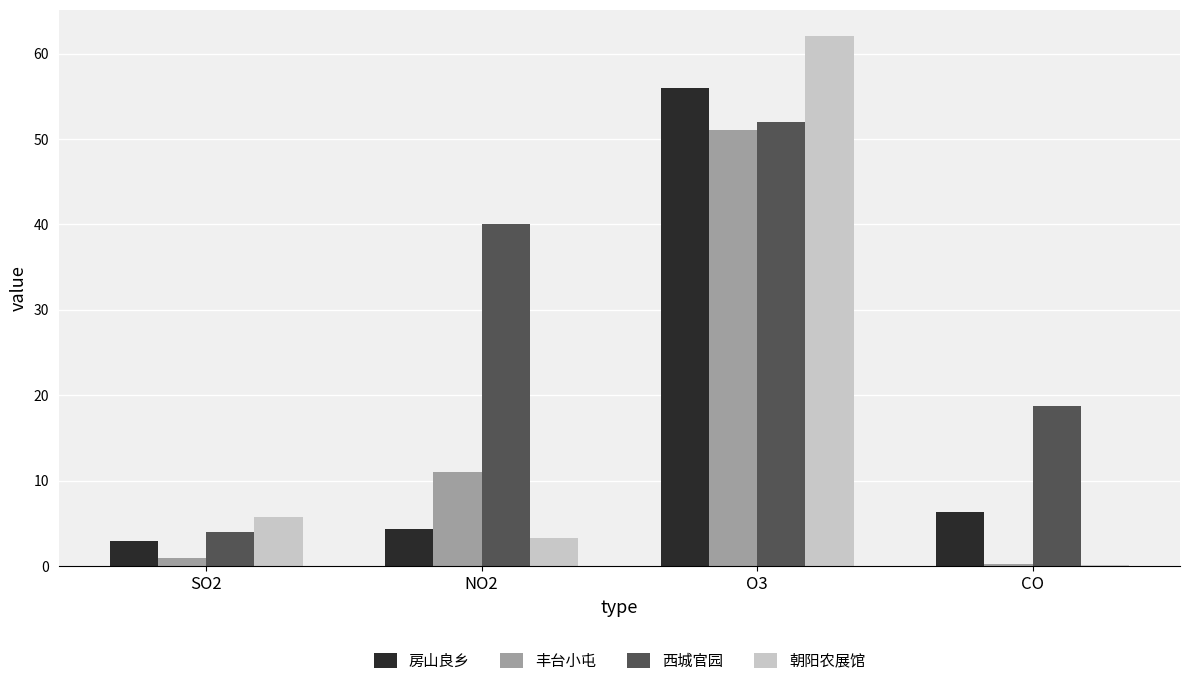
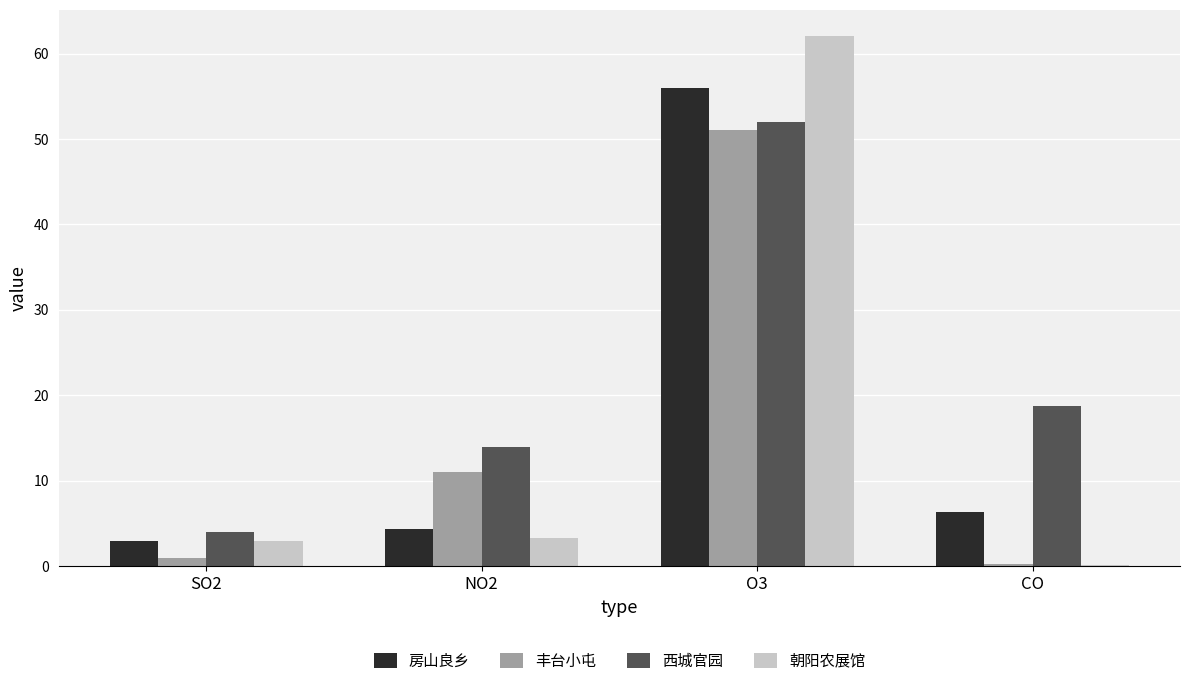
  {
    "房山良乡": {
      "SO2": 3,
      "NO2": 4,
      "O3": 56,
      "CO": 6
    },
    "丰台小屯": {
      "SO2": 1,
      "NO2": 11,
      "O3": 51,
      "CO": 0
    },
    "西城官园": {
      "SO2": 4,
-     "NO2": 40,
+     "NO2": 14,
      "O3": 52,
      "CO": 19
    },
    "朝阳农展馆": {
-     "SO2": 6,
+     "SO2": 3,
      "NO2": 3,
      "O3": 62
    }
  }
